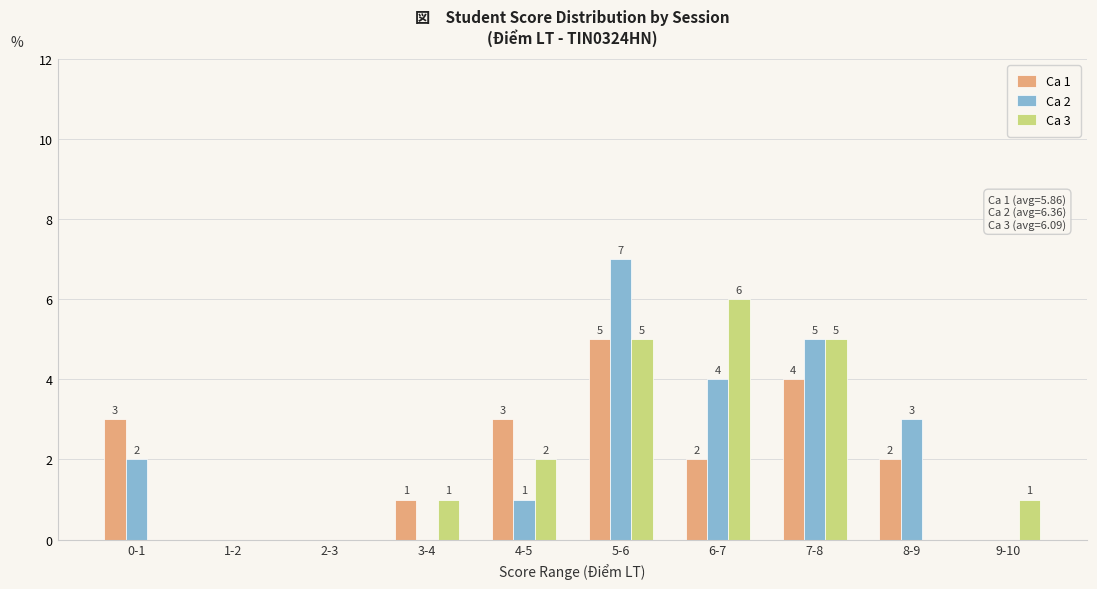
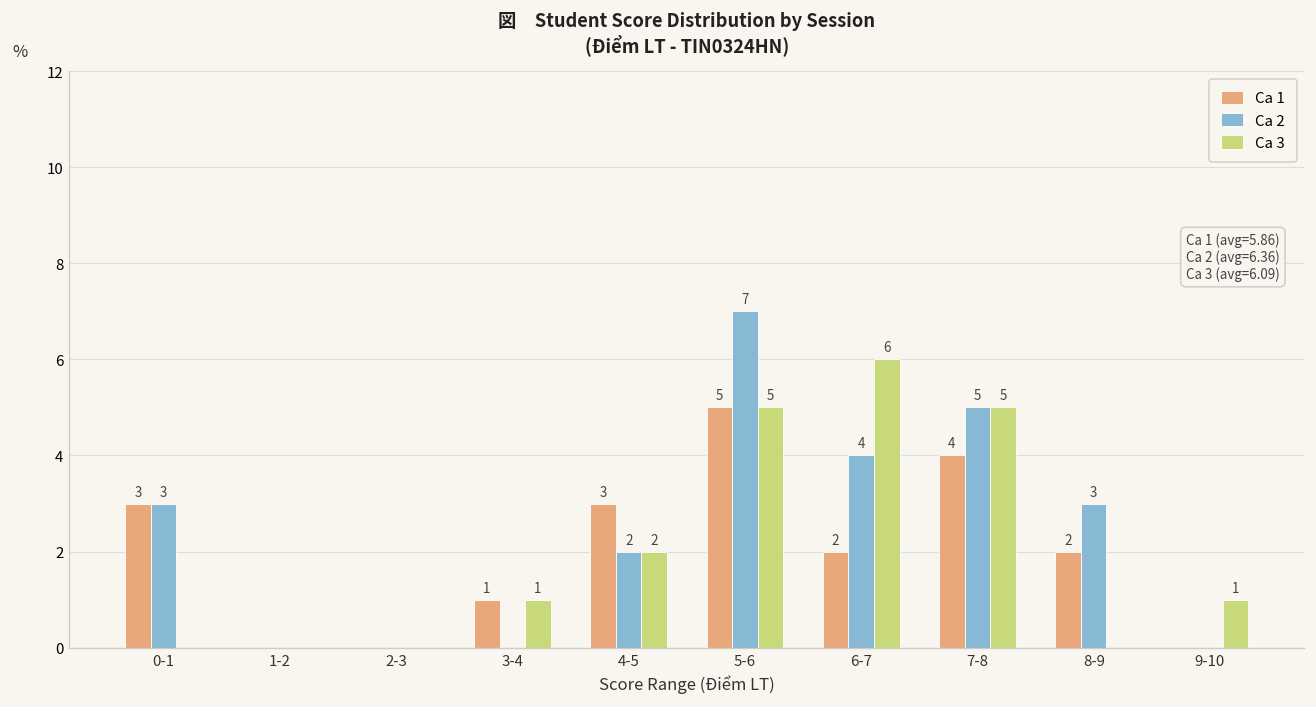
  {
    "Ca 2": {
-     "0-1": 2,
-     "4-5": 1,
+     "0-1": 3,
+     "4-5": 2,
      "5-6": 7,
      "6-7": 4,
      "7-8": 5,
      "8-9": 3
    }
  }
